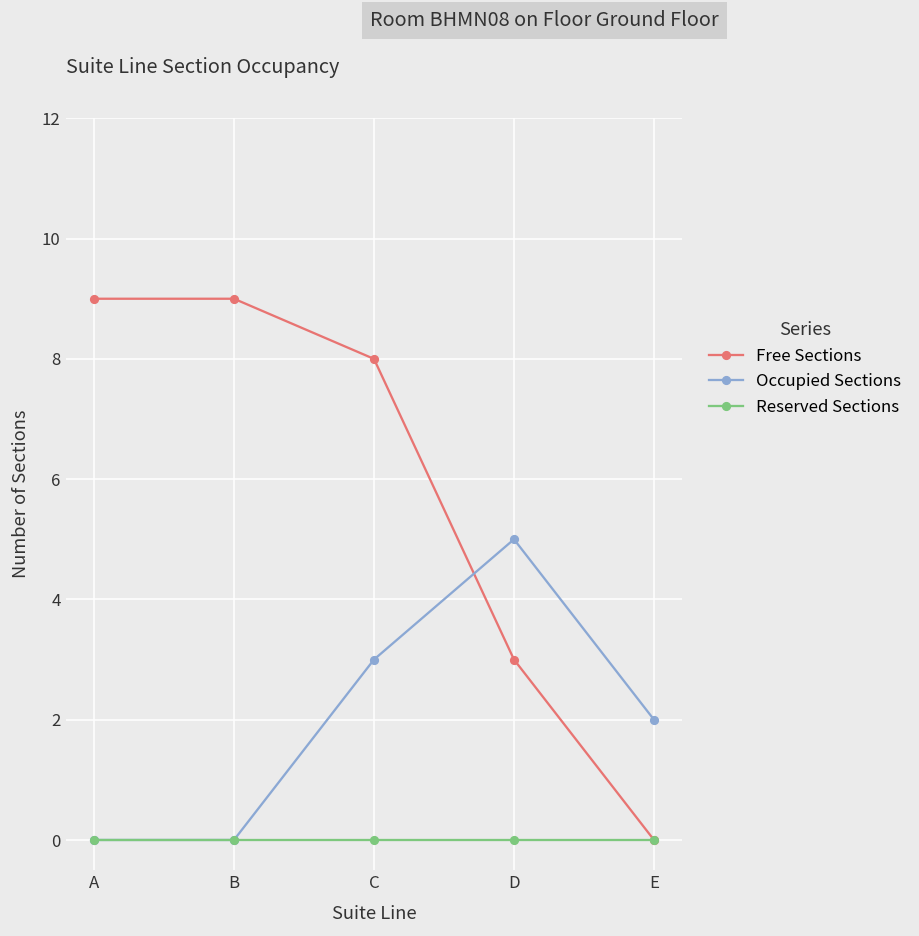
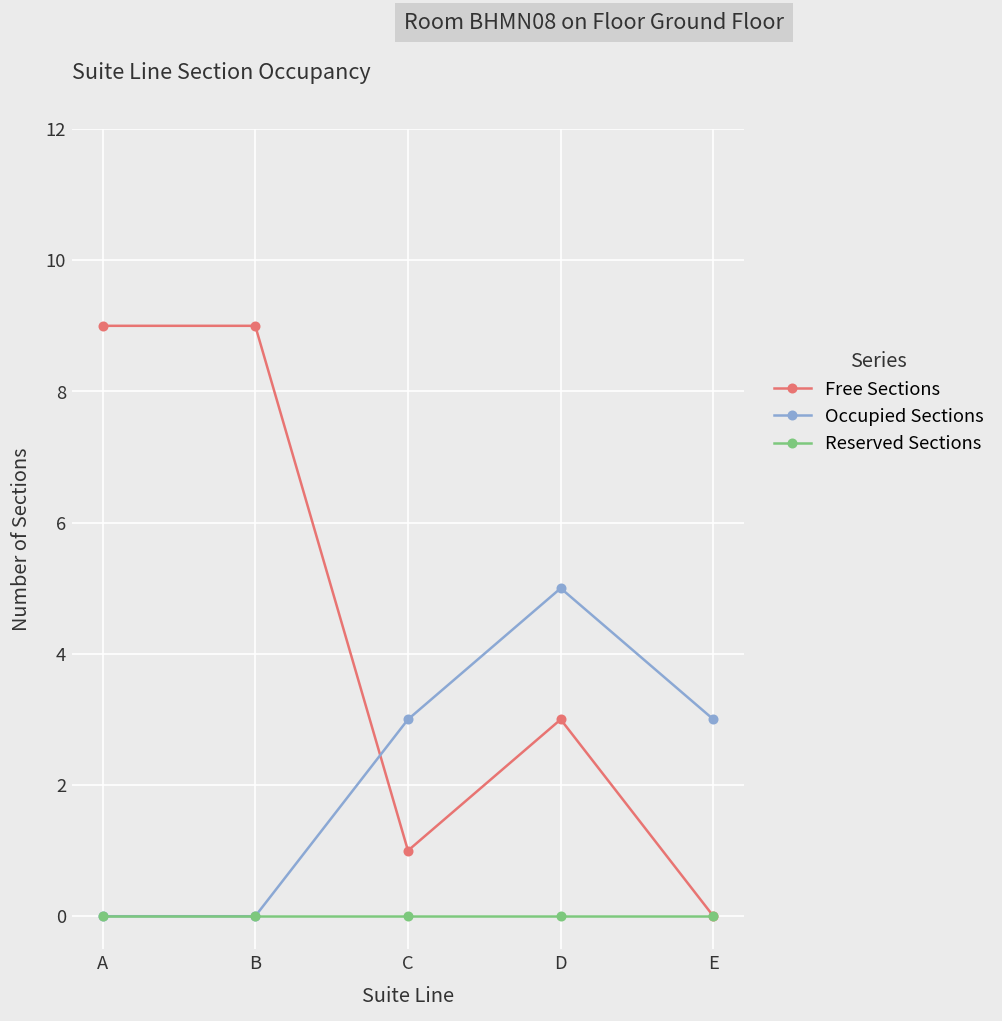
  {
    "Free Sections": {
      "A": 9,
      "B": 9,
-     "C": 8,
+     "C": 1,
      "D": 3
    },
    "Occupied Sections": {
      "C": 3,
      "D": 5,
-     "E": 2
+     "E": 3
    },
    "Reserved Sections": {
      "C": 0,
      "D": 0
    }
  }
